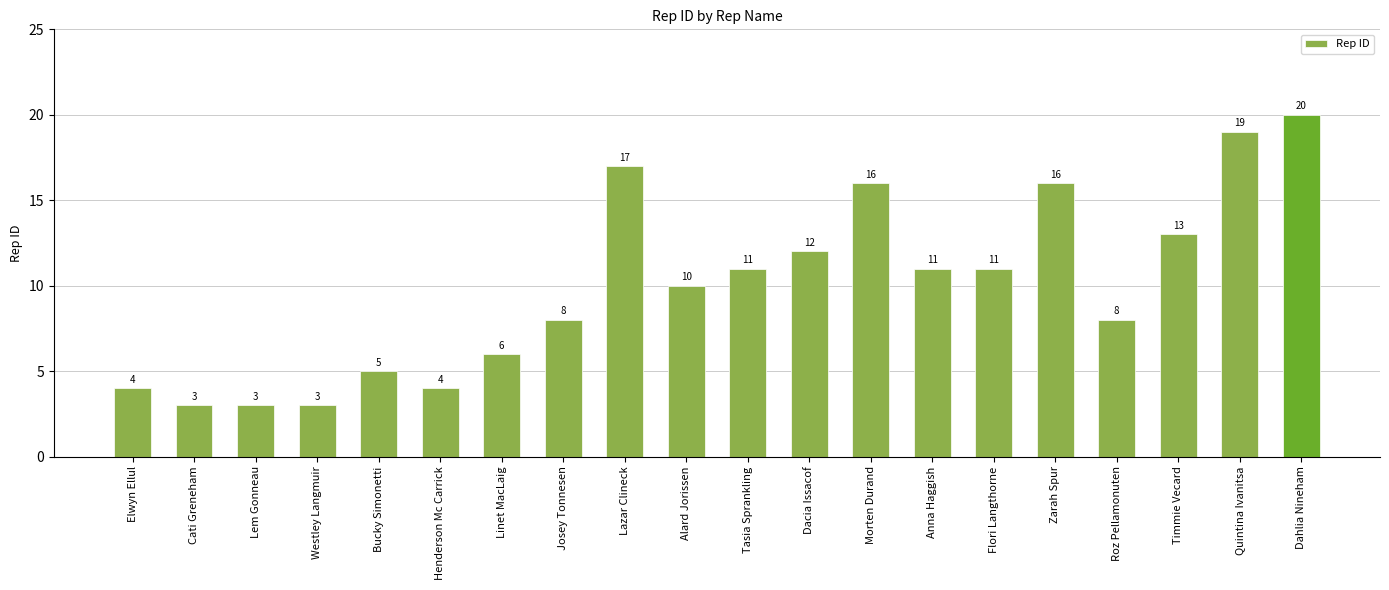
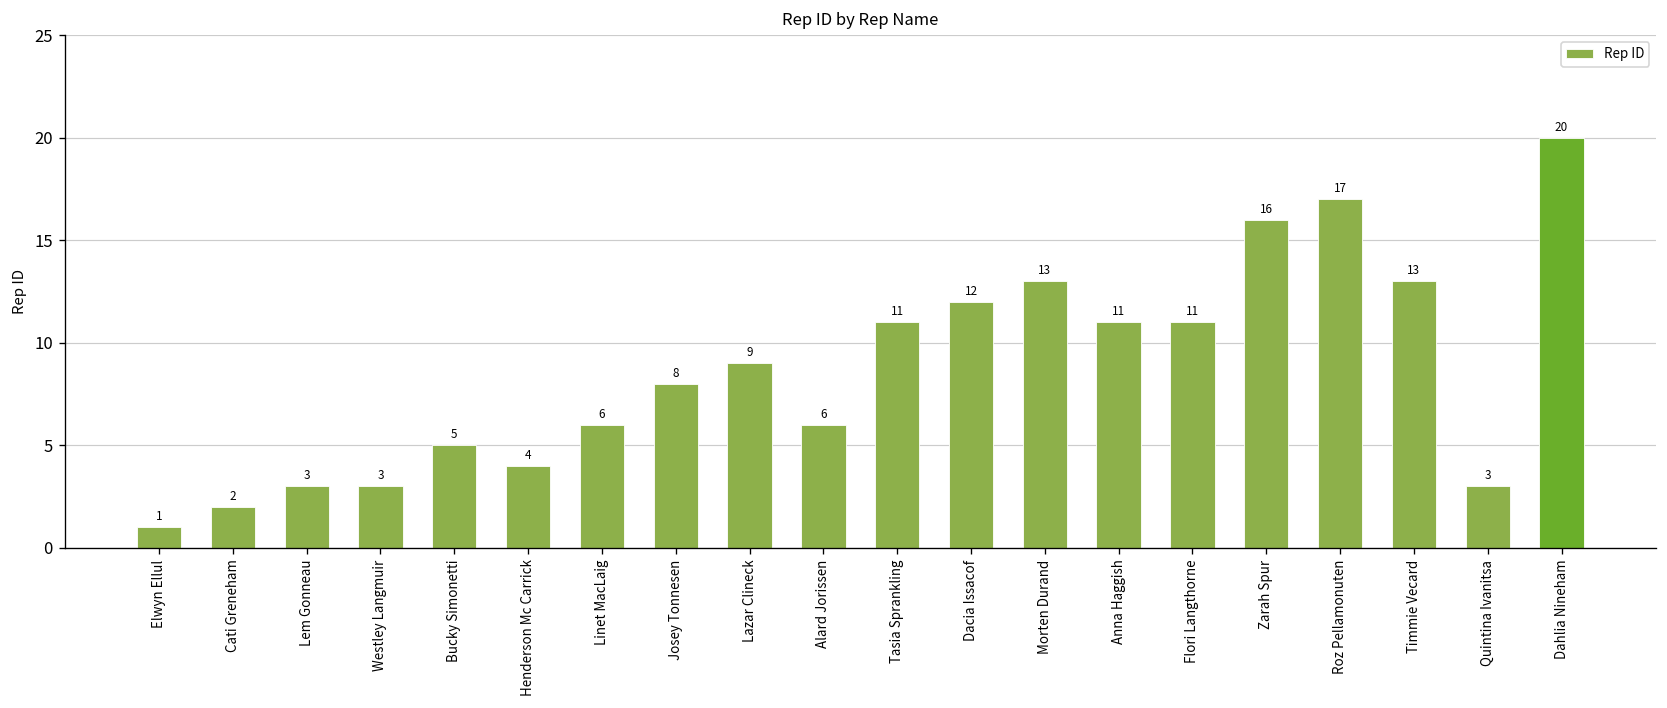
  {
-   "Elwyn Ellul": 4,
-   "Cati Greneham": 3,
+   "Elwyn Ellul": 1,
+   "Cati Greneham": 2,
    "Lem Gonneau": 3,
    "Westley Langmuir": 3,
    "Bucky Simonetti": 5,
    "Henderson Mc Carrick": 4,
    "Linet MacLaig": 6,
    "Josey Tonnesen": 8,
-   "Lazar Clineck": 17,
-   "Alard Jorissen": 10,
+   "Lazar Clineck": 9,
+   "Alard Jorissen": 6,
    "Tasia Sprankling": 11,
    "Dacia Issacof": 12,
-   "Morten Durand": 16,
+   "Morten Durand": 13,
    "Anna Haggish": 11,
    "Flori Langthorne": 11,
    "Zarah Spur": 16,
-   "Roz Pellamonuten": 8,
+   "Roz Pellamonuten": 17,
    "Timmie Vecard": 13,
-   "Quintina Ivanitsa": 19,
+   "Quintina Ivanitsa": 3,
    "Dahlia Nineham": 20
  }
